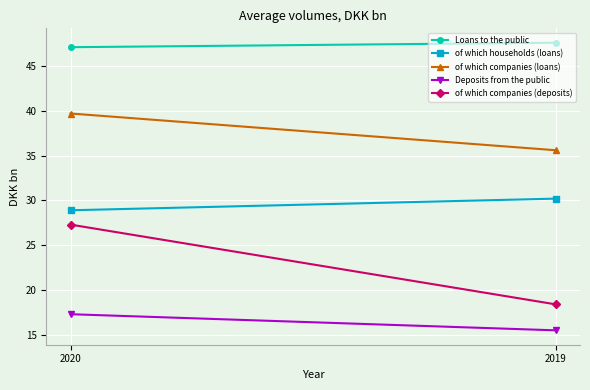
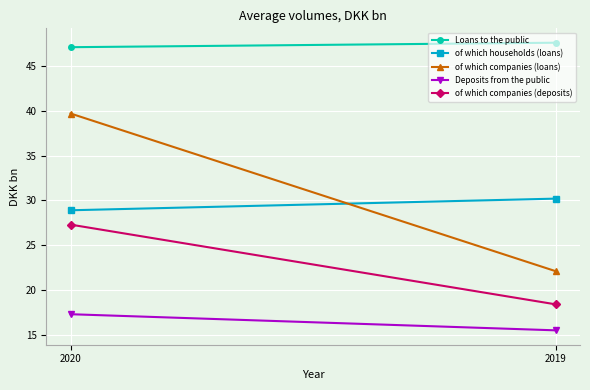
  {
    "of which companies (loans)": {
      "2020": 40,
-     "2019": 36
+     "2019": 22
    },
    "Deposits from the public": {
      "2020": 17,
      "2019": 16
    },
    "of which companies (deposits)": {
      "2020": 27,
      "2019": 18
    }
  }
